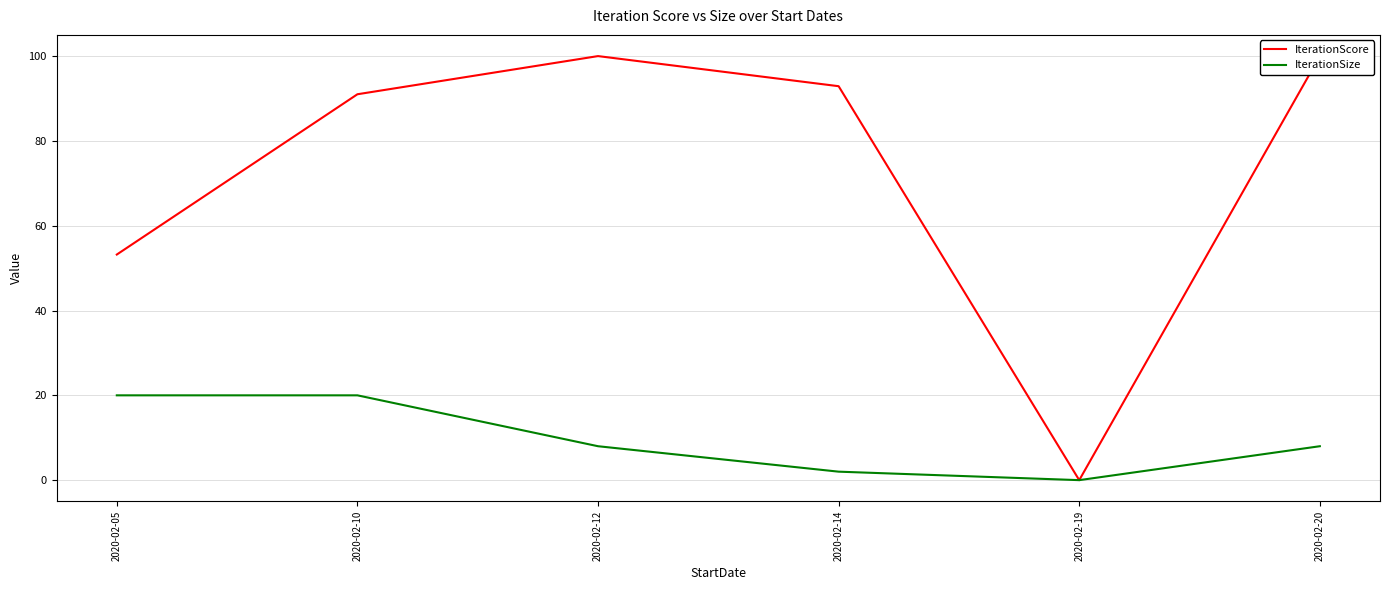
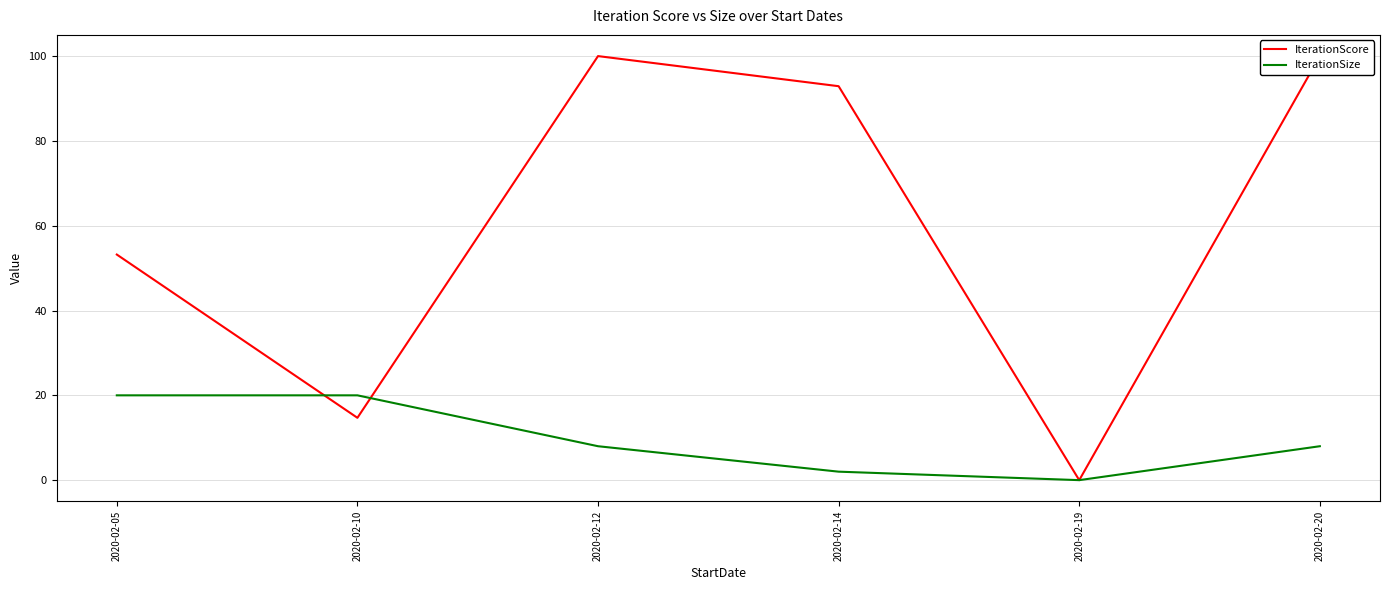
  {
    "IterationScore": {
      "2020-02-05": 53,
-     "2020-02-10": 91,
+     "2020-02-10": 15,
      "2020-02-12": 100,
      "2020-02-14": 93
    },
    "IterationSize": {
      "2020-02-05": 20,
      "2020-02-10": 20,
      "2020-02-12": 8,
      "2020-02-14": 2,
      "2020-02-20": 8
    }
  }
